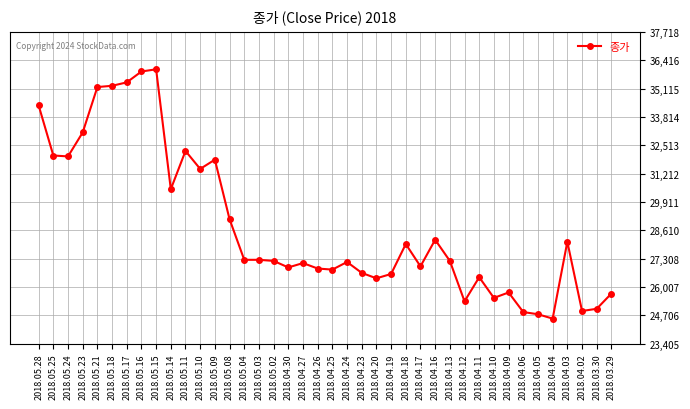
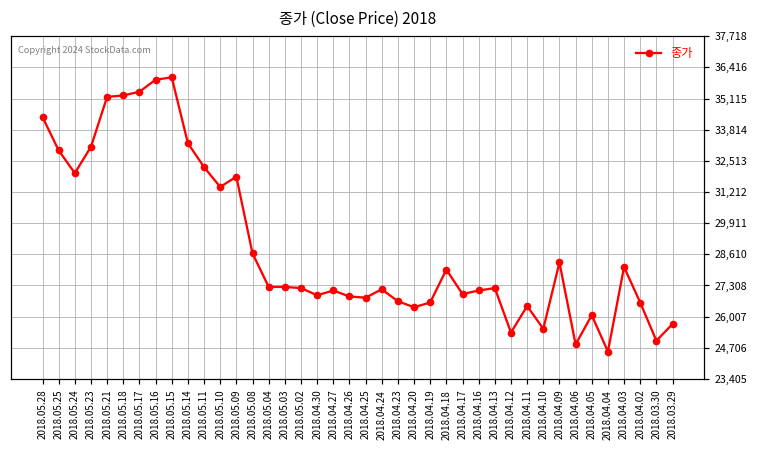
  {
    "2018.05.28": "34,300",
-   "2018.05.25": "32,000",
+   "2018.05.25": "33,000",
    "2018.05.24": "32,000",
    "2018.05.23": "33,100",
    "2018.05.21": "35,200",
    "2018.05.18": "35,200",
    "2018.05.17": "35,400",
    "2018.05.15": "36,000",
-   "2018.05.14": "30,500",
+   "2018.05.14": "33,300",
    "2018.05.11": "32,300",
    "2018.05.10": "31,400",
    "2018.05.09": "31,900",
-   "2018.05.08": "29,100",
+   "2018.05.08": "28,700",
    "2018.05.04": "27,300",
    "2018.05.03": "27,300",
    "2018.05.02": "27,200",
    "2018.04.30": "26,900",
    "2018.04.27": "27,100",
    "2018.04.26": "26,900",
    "2018.04.25": "26,800",
    "2018.04.24": "27,200",
    "2018.04.23": "26,700",
    "2018.04.20": "26,400",
    "2018.04.19": "26,600",
    "2018.04.18": "28,000",
    "2018.04.17": "27,000",
-   "2018.04.16": "28,200",
+   "2018.04.16": "27,100",
    "2018.04.13": "27,200",
    "2018.04.12": "25,300",
    "2018.04.11": "26,500",
    "2018.04.10": "25,500",
-   "2018.04.09": "25,800",
+   "2018.04.09": "28,300",
    "2018.04.06": "24,900",
-   "2018.04.05": "24,800",
+   "2018.04.05": "26,100",
    "2018.04.04": "24,600",
    "2018.04.03": "28,100",
-   "2018.04.02": "24,900",
+   "2018.04.02": "26,600",
    "2018.03.30": "25,000",
    "2018.03.29": "25,700"
  }
